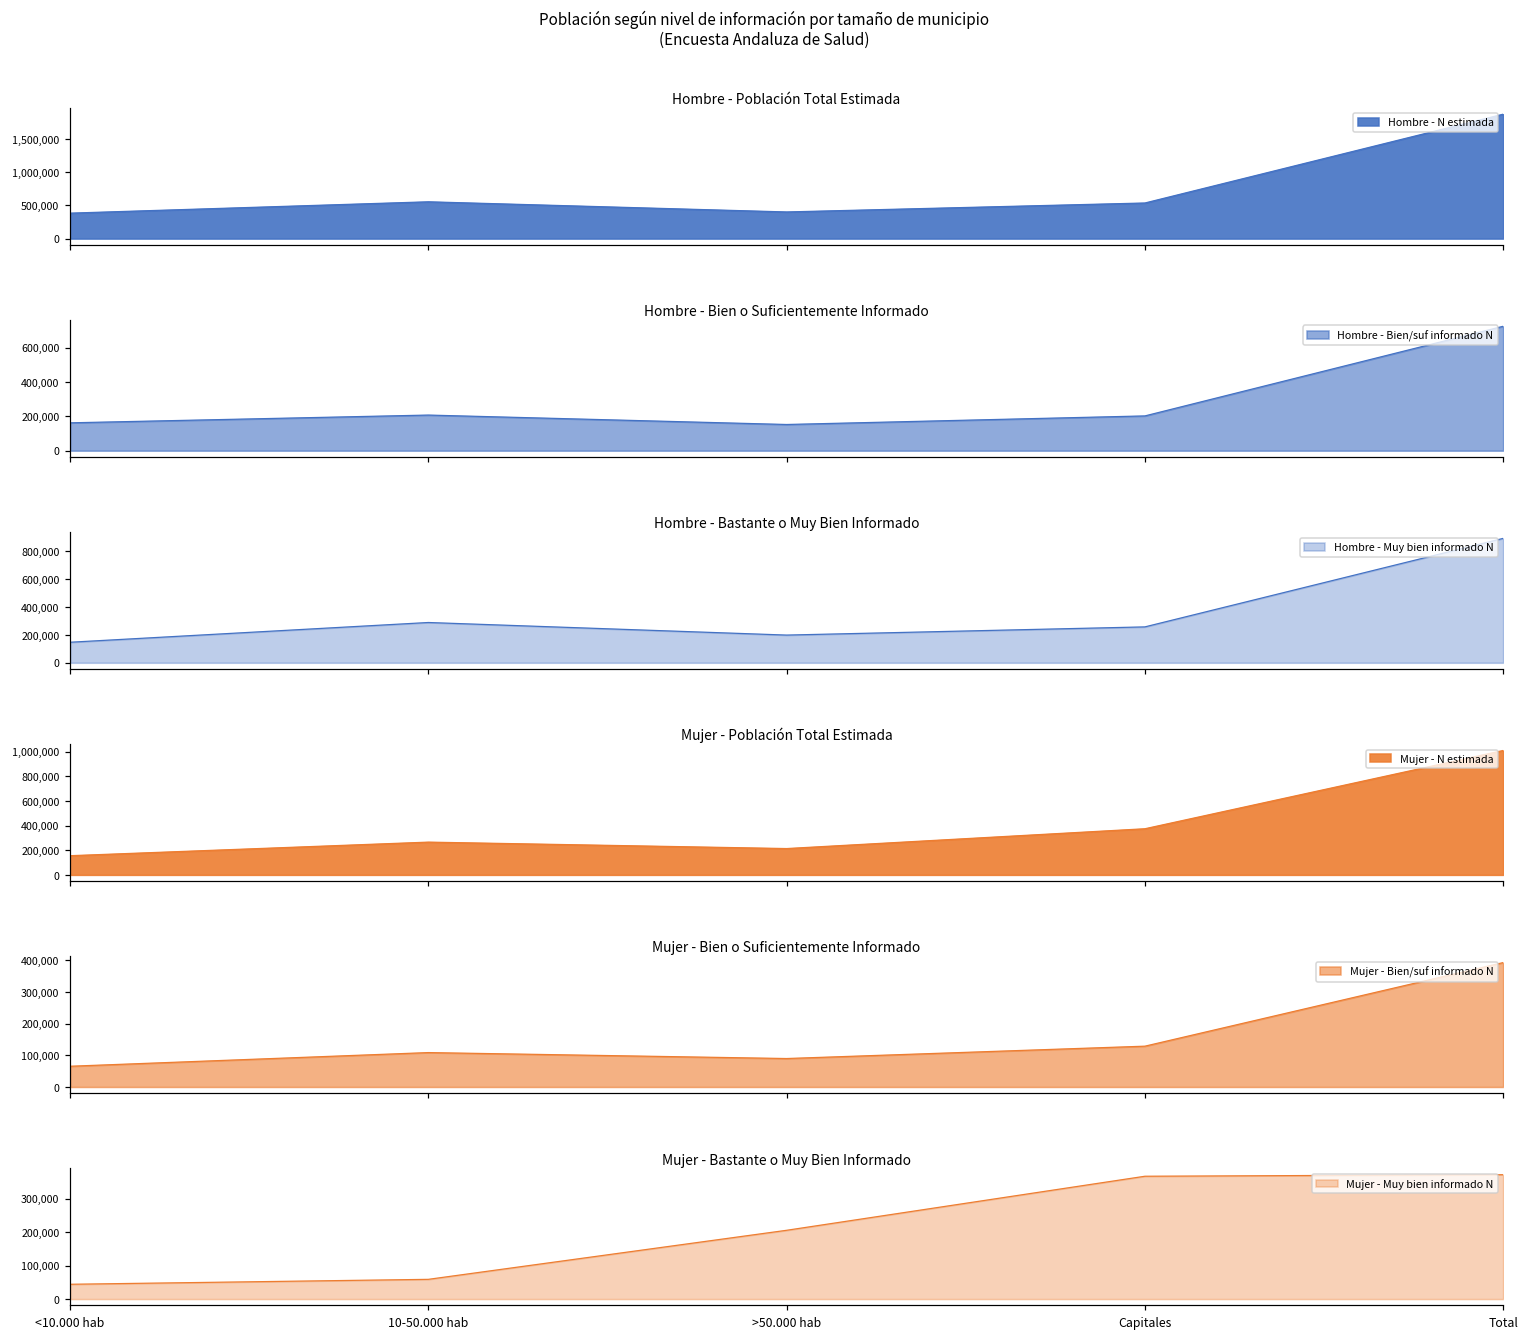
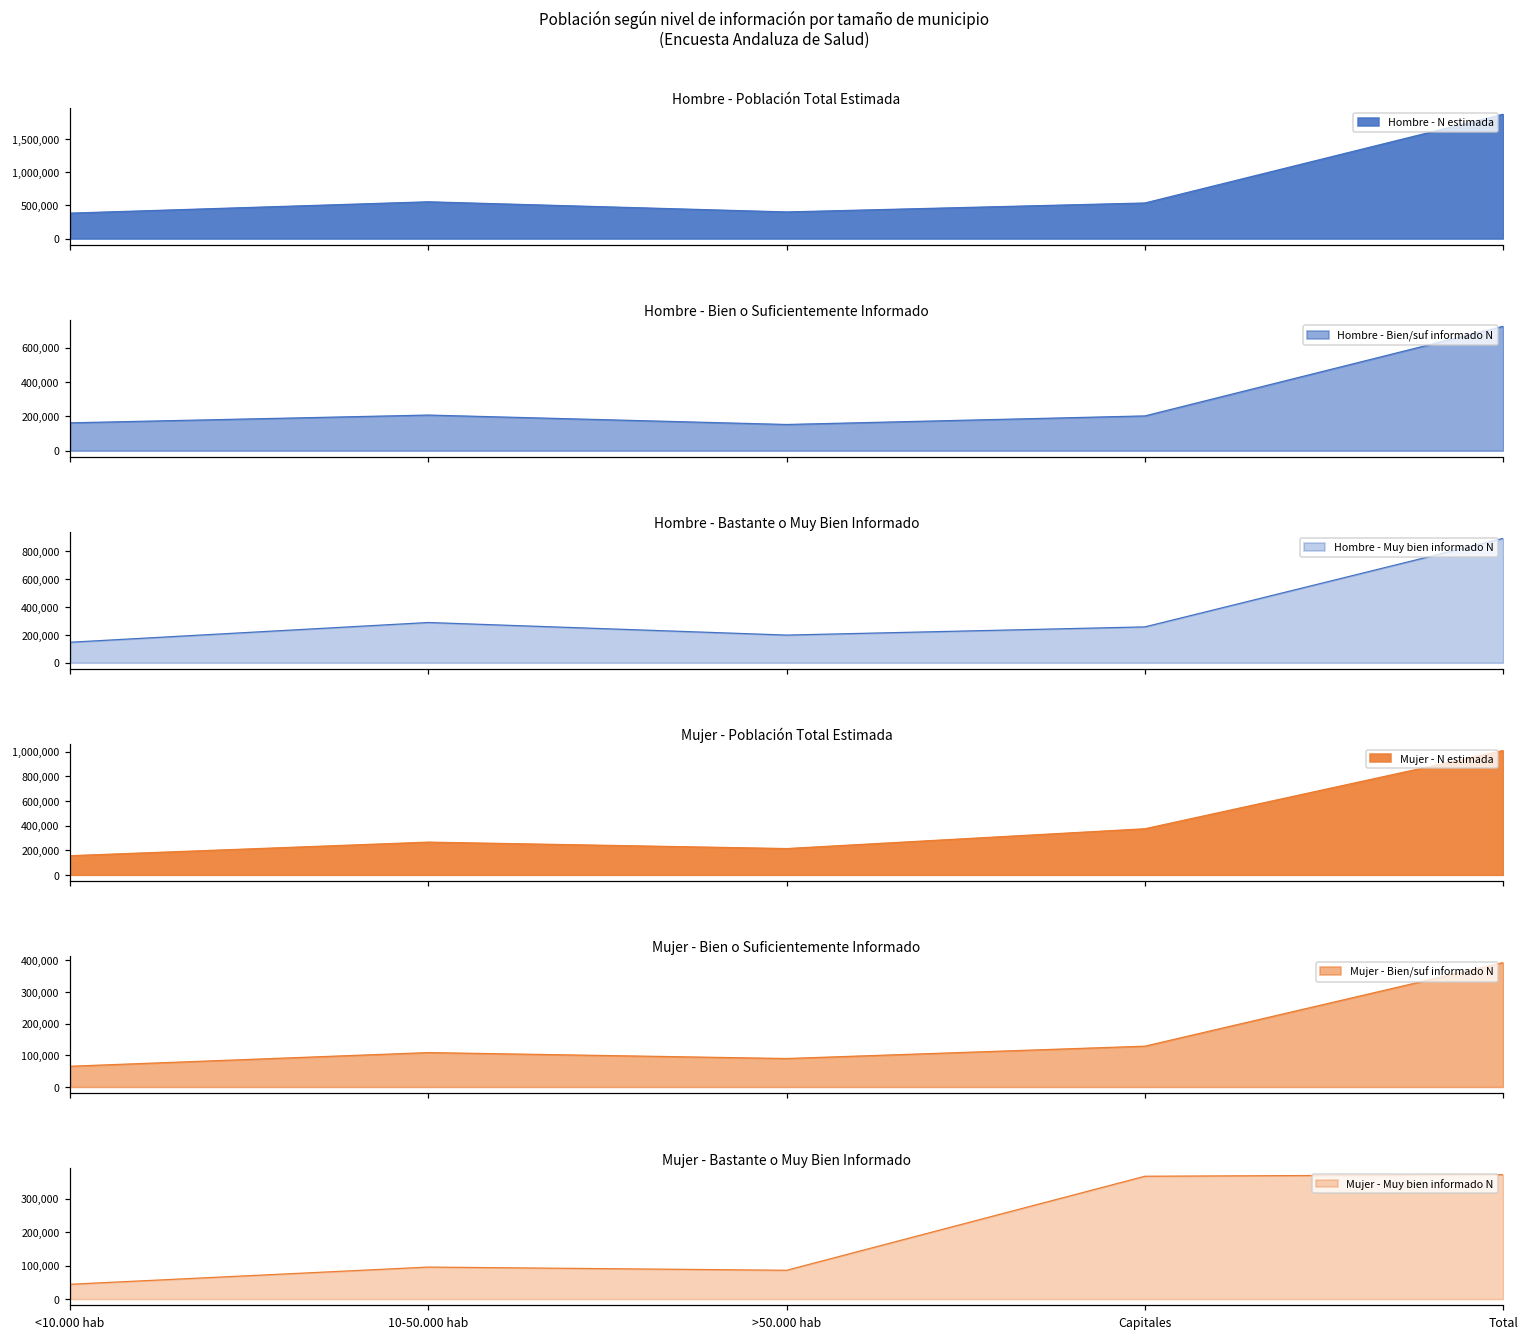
  {
    "Mujer - Bastante o Muy Bien Informado": {
      "<10.000 hab": "40,000",
-     "10-50.000 hab": "60,000",
-     ">50.000 hab": "210,000",
+     "10-50.000 hab": "100,000",
+     ">50.000 hab": "90,000",
      "Capitales": "370,000",
      "Total": "370,000"
    }
  }
